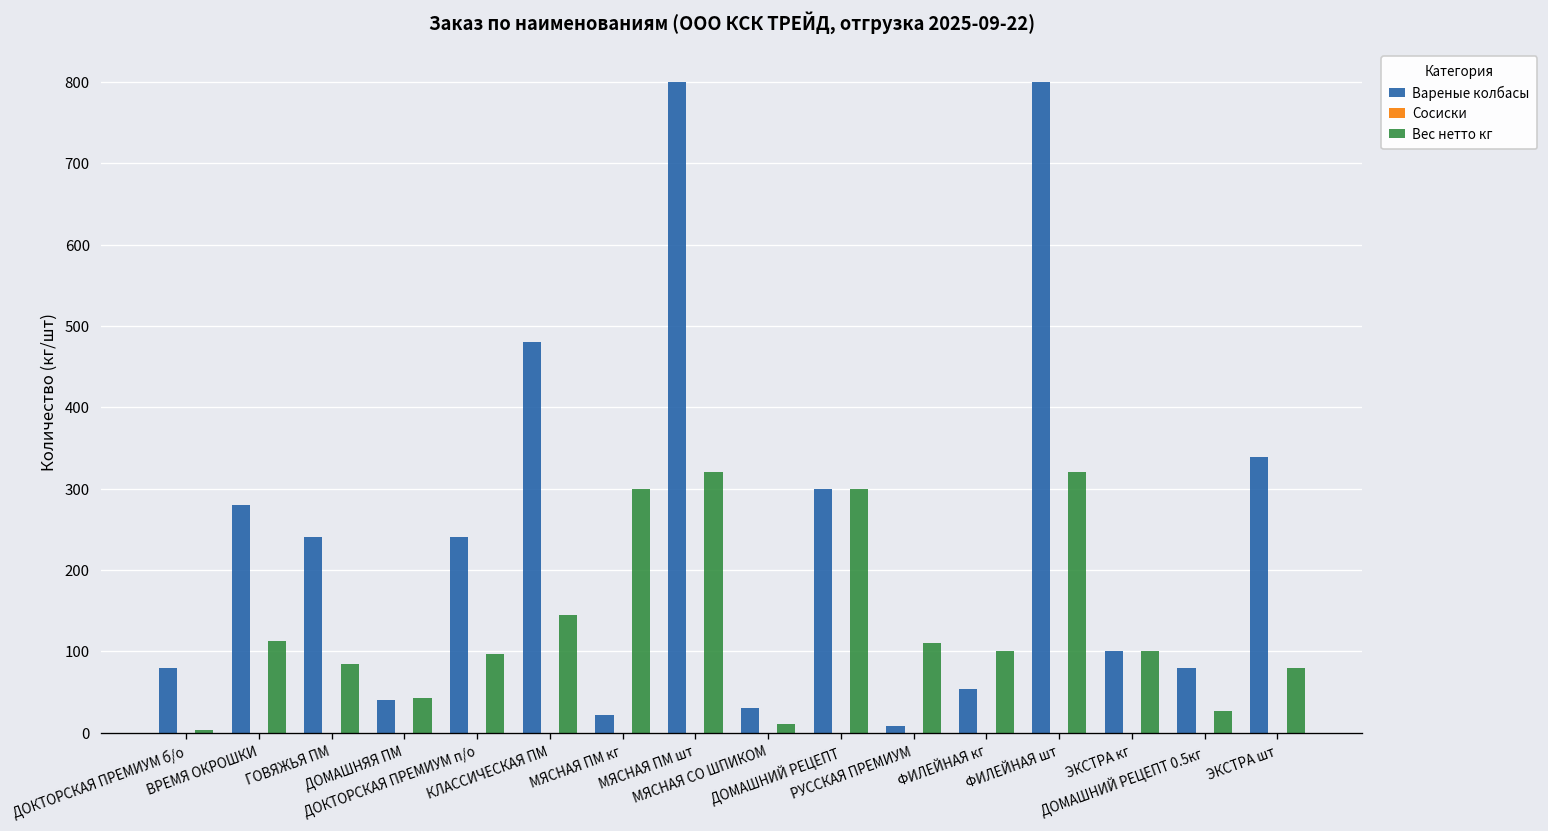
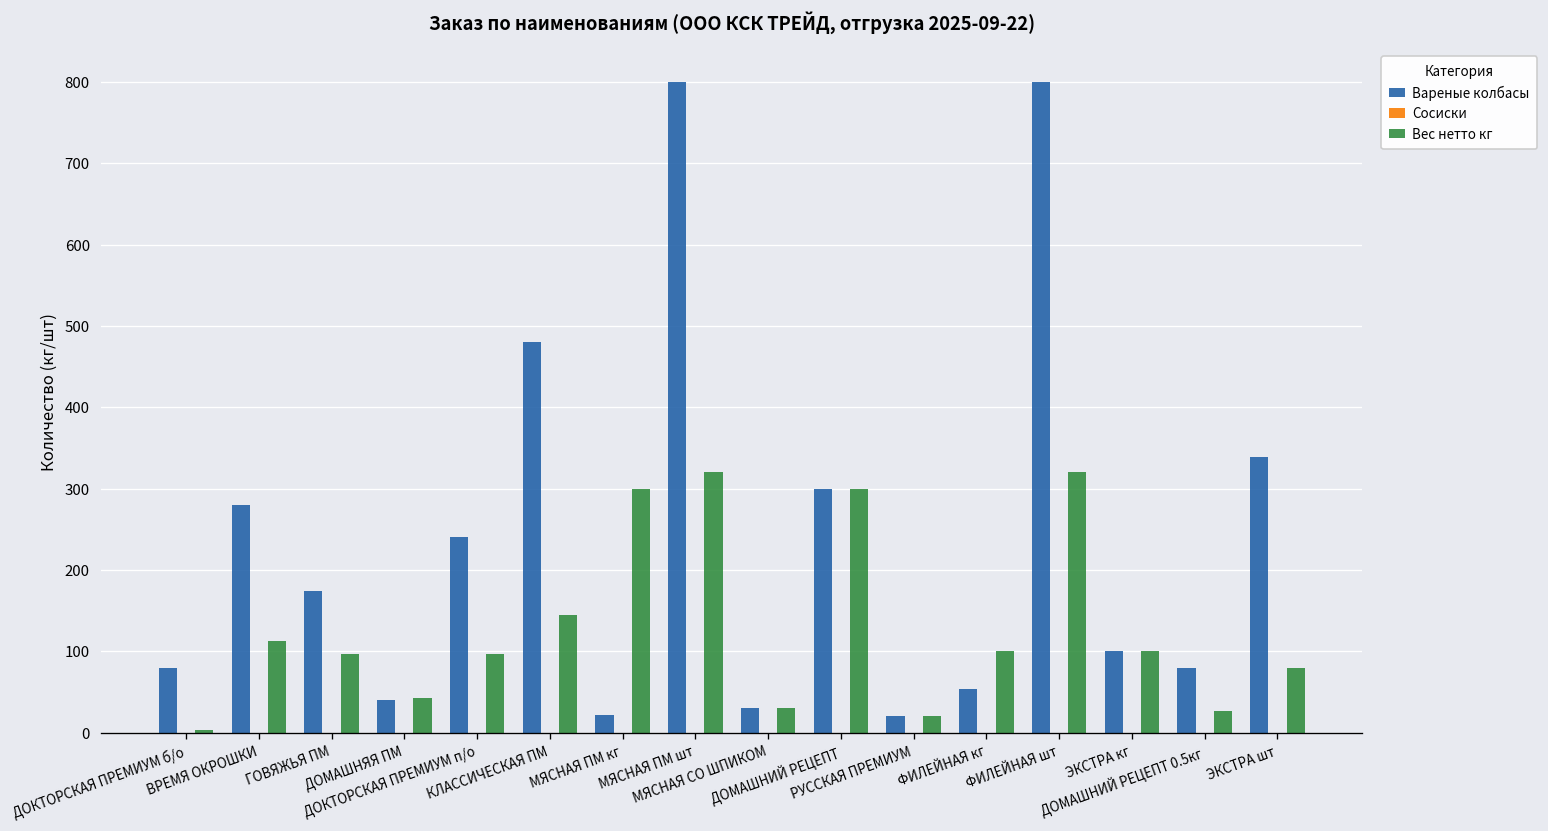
  {
    "Вареные колбасы": {
      "ДОКТОРСКАЯ ПРЕМИУМ б/о": 80,
      "ВРЕМЯ ОКРОШКИ": 280,
-     "ГОВЯЖЬЯ ПМ": 240,
+     "ГОВЯЖЬЯ ПМ": 170,
      "ДОМАШНЯЯ ПМ": 40,
      "ДОКТОРСКАЯ ПРЕМИУМ п/о": 240,
      "КЛАССИЧЕСКАЯ ПМ": 480,
      "МЯСНАЯ ПМ кг": 20,
      "МЯСНАЯ ПМ шт": 800,
      "МЯСНАЯ СО ШПИКОМ": 30,
      "ДОМАШНИЙ РЕЦЕПТ": 300,
-     "РУССКАЯ ПРЕМИУМ": 10,
+     "РУССКАЯ ПРЕМИУМ": 20,
      "ФИЛЕЙНАЯ кг": 50,
      "ФИЛЕЙНАЯ шт": 800,
      "ЭКСТРА кг": 100,
      "ДОМАШНИЙ РЕЦЕПТ 0.5кг": 80,
      "ЭКСТРА шт": 340
    },
    "Сосиски": {
      "ДОКТОРСКАЯ ПРЕМИУМ б/о": 0,
      "ВРЕМЯ ОКРОШКИ": 0,
      "ГОВЯЖЬЯ ПМ": 0,
      "ДОМАШНЯЯ ПМ": 0,
      "ДОКТОРСКАЯ ПРЕМИУМ п/о": 0,
      "КЛАССИЧЕСКАЯ ПМ": 0,
      "МЯСНАЯ ПМ кг": 0,
      "МЯСНАЯ ПМ шт": 0,
      "МЯСНАЯ СО ШПИКОМ": 0,
      "ДОМАШНИЙ РЕЦЕПТ": 0,
      "РУССКАЯ ПРЕМИУМ": 0,
      "ФИЛЕЙНАЯ кг": 0,
      "ФИЛЕЙНАЯ шт": 0,
      "ЭКСТРА кг": 0,
      "ДОМАШНИЙ РЕЦЕПТ 0.5кг": 0,
      "ЭКСТРА шт": 0
    },
    "Вес нетто кг": {
      "ВРЕМЯ ОКРОШКИ": 110,
-     "ГОВЯЖЬЯ ПМ": 80,
+     "ГОВЯЖЬЯ ПМ": 100,
      "ДОМАШНЯЯ ПМ": 40,
      "ДОКТОРСКАЯ ПРЕМИУМ п/о": 100,
      "КЛАССИЧЕСКАЯ ПМ": 140,
      "МЯСНАЯ ПМ кг": 300,
      "МЯСНАЯ ПМ шт": 320,
-     "МЯСНАЯ СО ШПИКОМ": 10,
+     "МЯСНАЯ СО ШПИКОМ": 30,
      "ДОМАШНИЙ РЕЦЕПТ": 300,
-     "РУССКАЯ ПРЕМИУМ": 110,
+     "РУССКАЯ ПРЕМИУМ": 20,
      "ФИЛЕЙНАЯ кг": 100,
      "ФИЛЕЙНАЯ шт": 320,
      "ЭКСТРА кг": 100,
      "ДОМАШНИЙ РЕЦЕПТ 0.5кг": 30,
      "ЭКСТРА шт": 80
    }
  }
